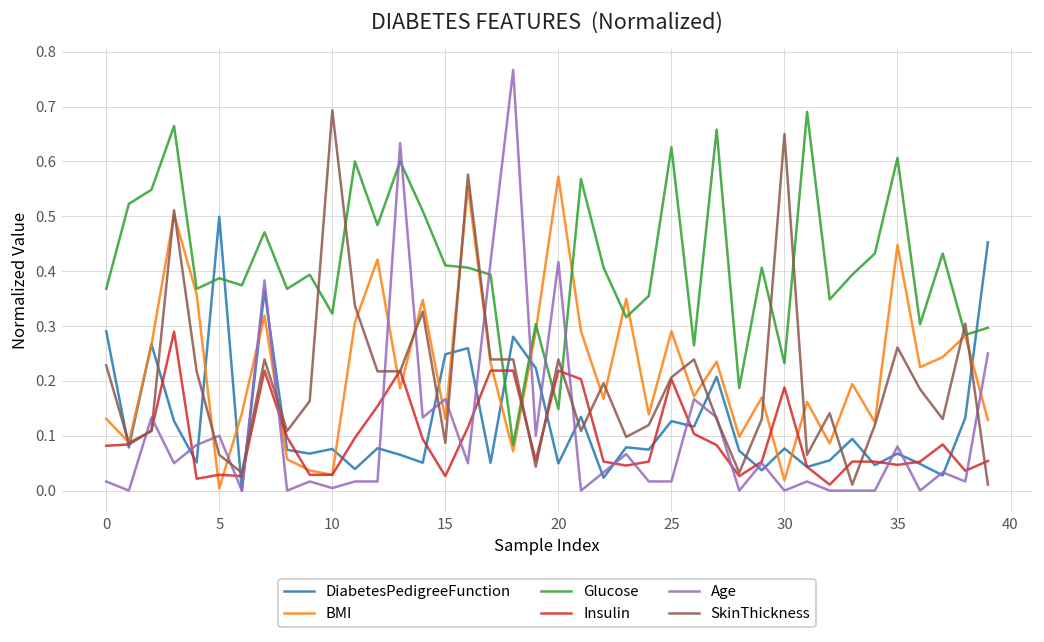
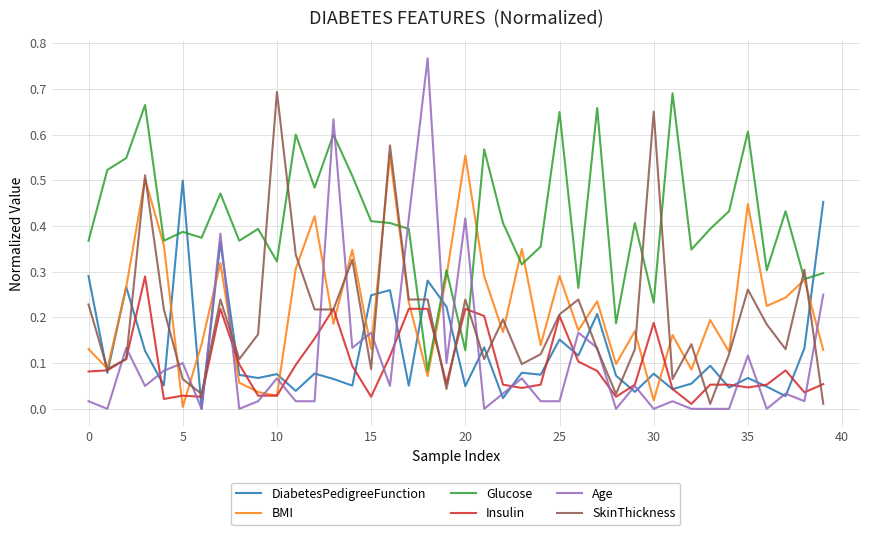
  {
    "DiabetesPedigreeFunction": {
      "0": 0.29,
      "5": 0.50,
      "10": 0.08,
      "15": 0.25,
      "20": 0.05,
-     "25": 0.13,
+     "25": 0.15,
      "30": 0.08,
      "35": 0.07
    },
    "BMI": {
      "0": 0.13,
      "5": 0.00,
      "15": 0.13,
-     "20": 0.57,
+     "20": 0.55,
      "25": 0.29,
      "30": 0.02,
      "35": 0.45
    },
    "Glucose": {
      "0": 0.37,
      "5": 0.39,
      "10": 0.32,
      "15": 0.41,
-     "20": 0.15,
-     "25": 0.63,
+     "20": 0.13,
+     "25": 0.65,
      "30": 0.23,
      "35": 0.61
    },
    "Insulin": {
      "0": 0.08,
      "5": 0.03,
      "15": 0.03,
      "20": 0.22,
      "30": 0.19,
      "35": 0.05
    },
    "Age": {
      "0": 0.02,
      "5": 0.10,
-     "10": 0.00,
+     "10": 0.07,
      "15": 0.17,
      "20": 0.42,
      "25": 0.02,
      "30": 0.00,
-     "35": 0.08
+     "35": 0.12
    },
    "SkinThickness": {
      "0": 0.23,
      "5": 0.07,
      "10": 0.69,
      "15": 0.09,
      "20": 0.24,
      "30": 0.65,
      "35": 0.26
    }
  }
